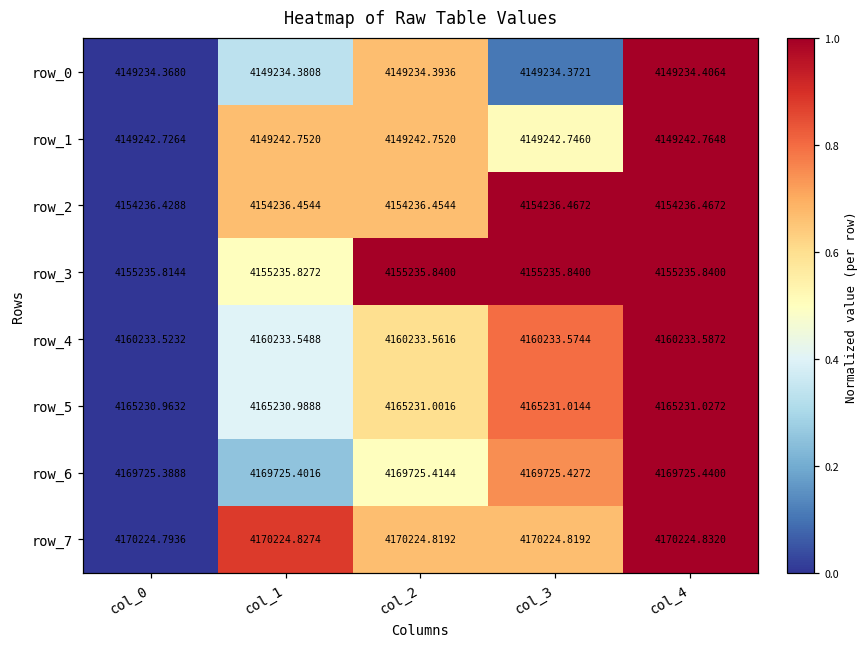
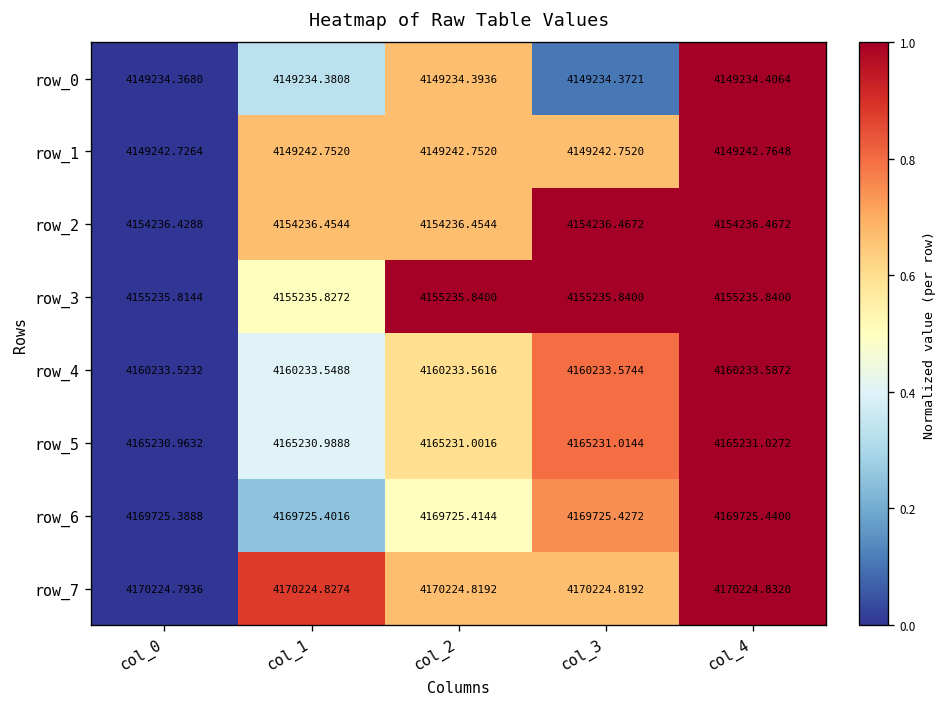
  {
    "row_0": {
      "col_0": 4149234.3680,
      "col_1": 4149234.3808,
      "col_2": 4149234.3936,
      "col_3": 4149234.3721,
      "col_4": 4149234.4064
    },
    "row_1": {
      "col_0": 4149242.7264,
      "col_1": 4149242.7520,
      "col_2": 4149242.7520,
-     "col_3": 4149242.7460,
+     "col_3": 4149242.7520,
      "col_4": 4149242.7648
    },
    "row_2": {
      "col_0": 4154236.4288,
      "col_1": 4154236.4544,
      "col_2": 4154236.4544,
      "col_3": 4154236.4672,
      "col_4": 4154236.4672
    },
    "row_3": {
      "col_0": 4155235.8144,
      "col_1": 4155235.8272,
      "col_2": 4155235.8400,
      "col_3": 4155235.8400,
      "col_4": 4155235.8400
    },
    "row_4": {
      "col_0": 4160233.5232,
      "col_1": 4160233.5488,
      "col_2": 4160233.5616,
      "col_3": 4160233.5744,
      "col_4": 4160233.5872
    },
    "row_5": {
      "col_0": 4165230.9632,
      "col_1": 4165230.9888,
      "col_2": 4165231.0016,
      "col_3": 4165231.0144,
      "col_4": 4165231.0272
    },
    "row_6": {
      "col_0": 4169725.3888,
      "col_1": 4169725.4016,
      "col_2": 4169725.4144,
      "col_3": 4169725.4272,
      "col_4": 4169725.4400
    },
    "row_7": {
      "col_0": 4170224.7936,
      "col_1": 4170224.8274,
      "col_2": 4170224.8192,
      "col_3": 4170224.8192,
      "col_4": 4170224.8320
    }
  }
